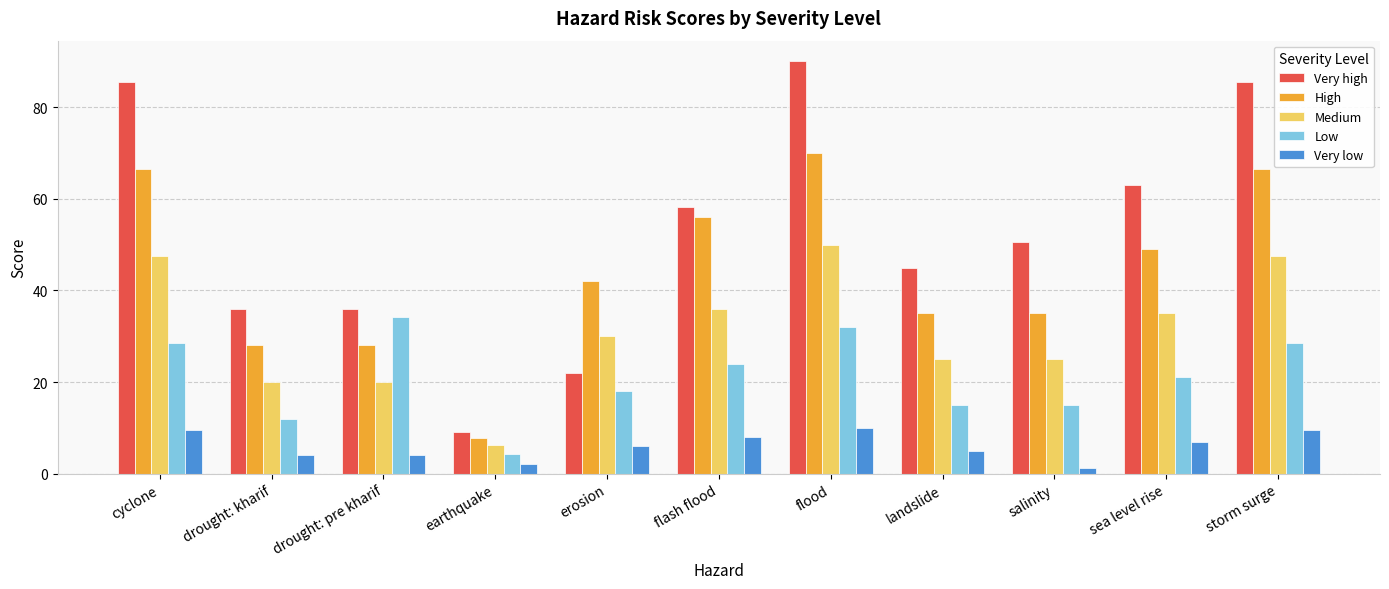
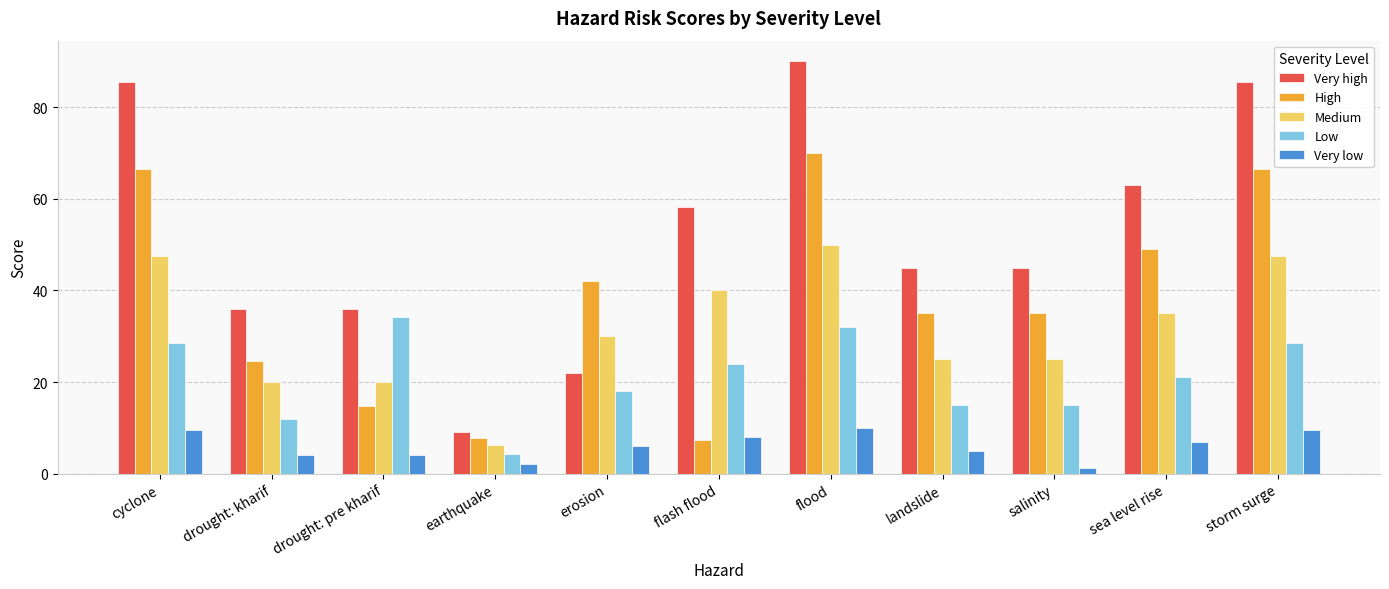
  {
    "Very high": {
      "cyclone": 86,
      "drought: kharif": 36,
      "drought: pre kharif": 36,
      "earthquake": 9,
      "erosion": 22,
      "flash flood": 58,
      "flood": 90,
      "landslide": 45,
-     "salinity": 51,
+     "salinity": 45,
      "sea level rise": 63,
      "storm surge": 86
    },
    "High": {
      "cyclone": 67,
-     "drought: kharif": 28,
-     "drought: pre kharif": 28,
+     "drought: kharif": 25,
+     "drought: pre kharif": 15,
      "earthquake": 8,
      "erosion": 42,
-     "flash flood": 56,
+     "flash flood": 7,
      "flood": 70,
      "landslide": 35,
      "salinity": 35,
      "sea level rise": 49,
      "storm surge": 67
    },
    "Medium": {
      "cyclone": 48,
      "drought: kharif": 20,
      "drought: pre kharif": 20,
      "earthquake": 6,
      "erosion": 30,
-     "flash flood": 36,
+     "flash flood": 40,
      "flood": 50,
      "landslide": 25,
      "salinity": 25,
      "sea level rise": 35,
      "storm surge": 48
    },
    "Low": {
      "cyclone": 29,
      "drought: kharif": 12,
      "drought: pre kharif": 34,
      "earthquake": 4,
      "erosion": 18,
      "flash flood": 24,
      "flood": 32,
      "landslide": 15,
      "salinity": 15,
      "sea level rise": 21,
      "storm surge": 29
    },
    "Very low": {
      "cyclone": 10,
      "drought: kharif": 4,
      "drought: pre kharif": 4,
      "earthquake": 2,
      "erosion": 6,
      "flash flood": 8,
      "flood": 10,
      "landslide": 5,
      "salinity": 1,
      "sea level rise": 7,
      "storm surge": 10
    }
  }
